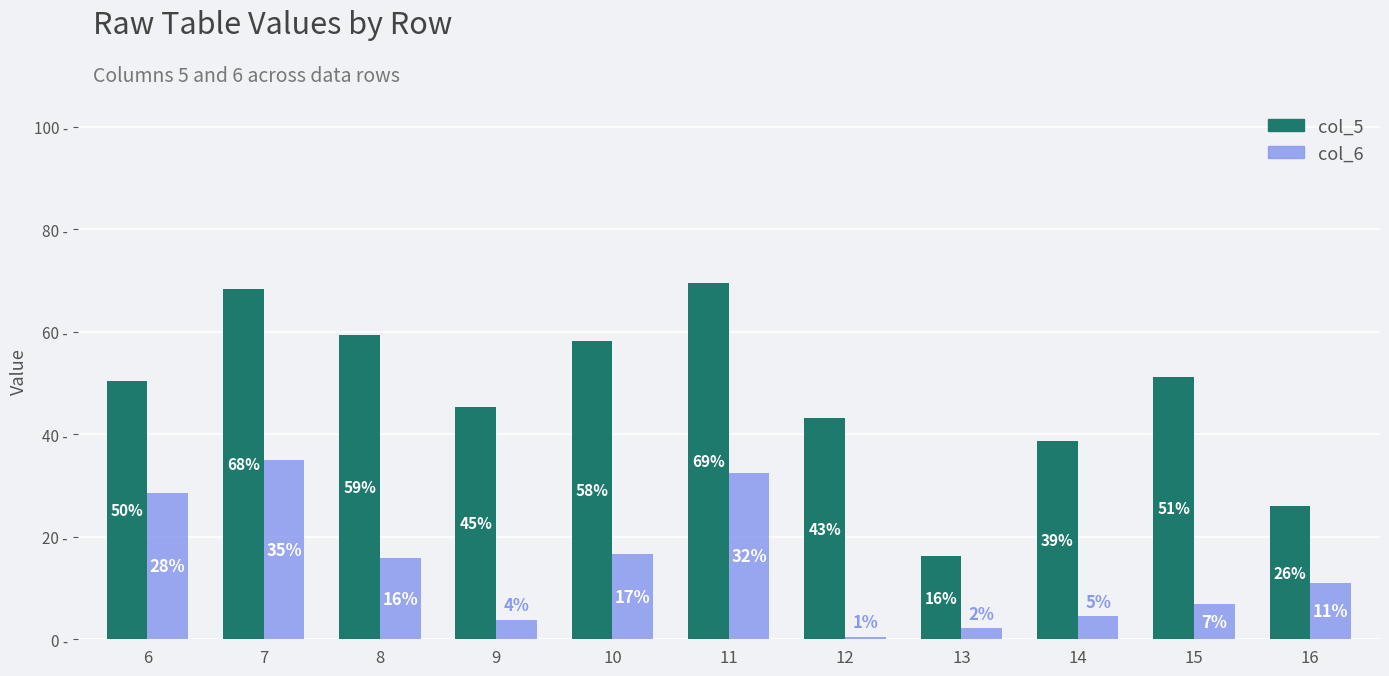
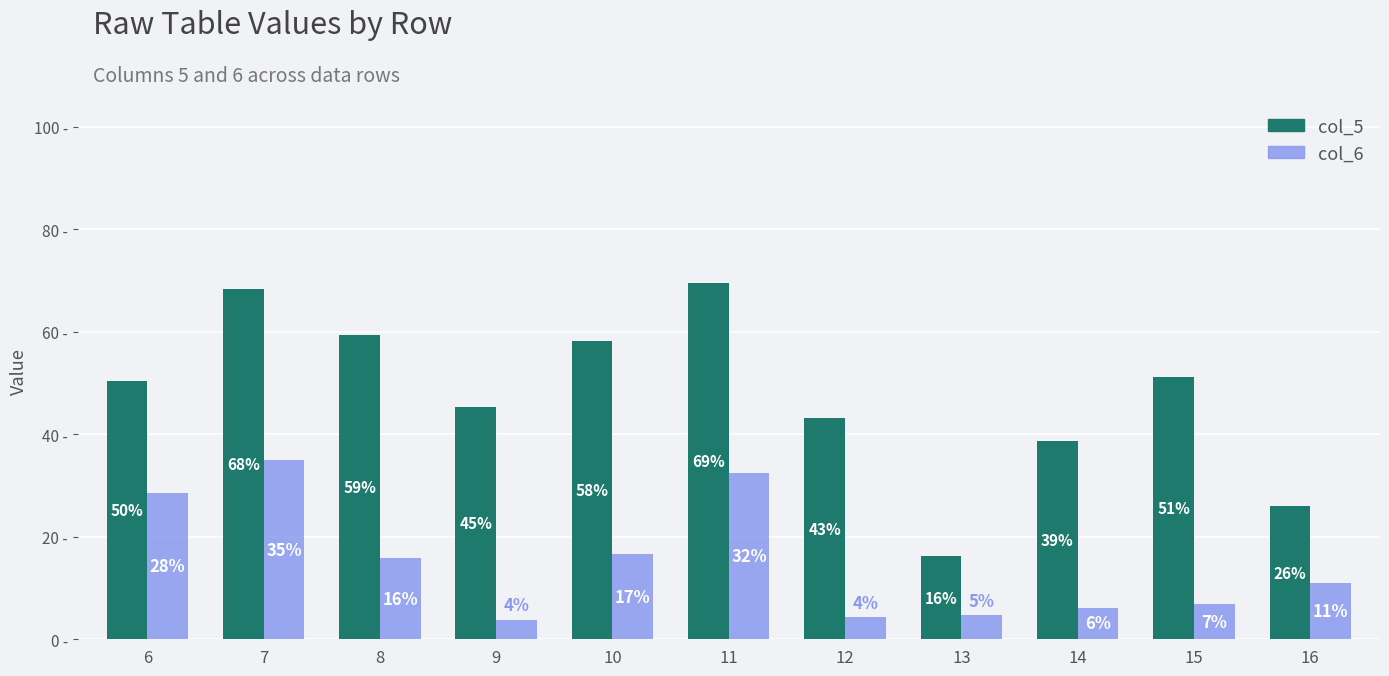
  {
    "col_5": {
      "6": "50%",
      "7": "68%",
      "8": "59%",
      "9": "45%",
      "10": "58%",
      "11": "69%",
      "12": "43%",
      "13": "16%",
      "14": "39%",
      "15": "51%",
      "16": "26%"
    },
    "col_6": {
      "6": "28%",
      "7": "35%",
      "8": "16%",
      "9": "4%",
      "10": "17%",
      "11": "32%",
-     "12": "1%",
-     "13": "2%",
-     "14": "5%",
+     "12": "4%",
+     "13": "5%",
+     "14": "6%",
      "15": "7%",
      "16": "11%"
    }
  }
